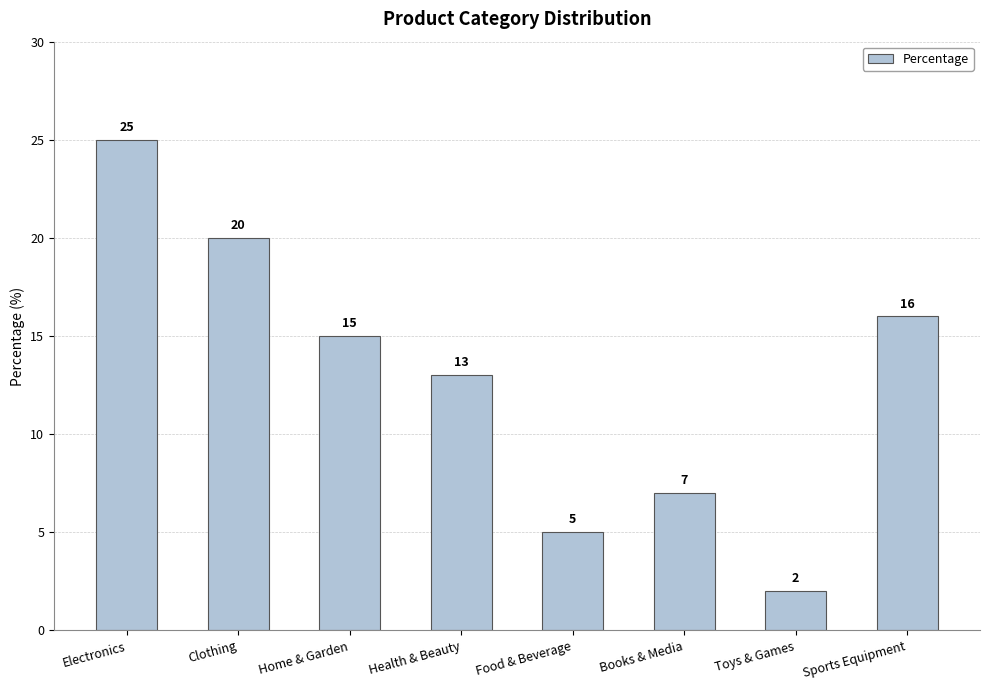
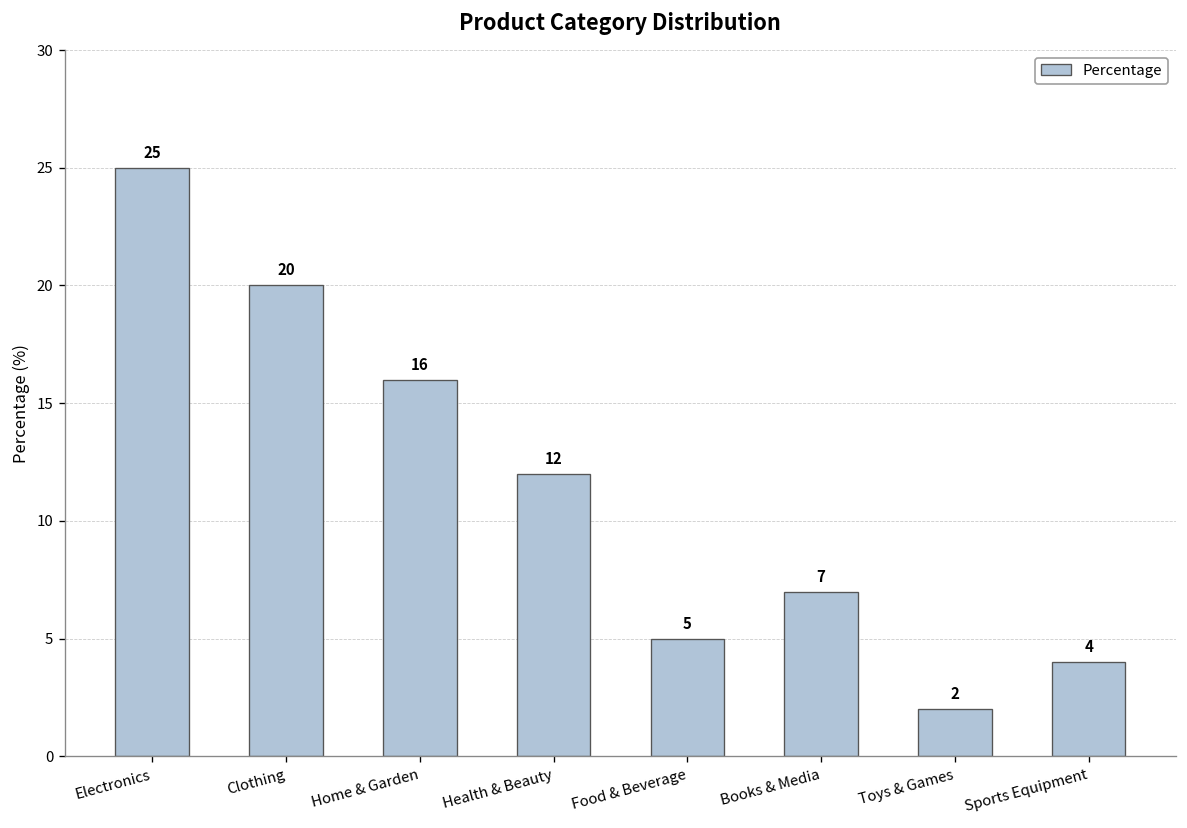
  {
    "Electronics": 25,
    "Clothing": 20,
-   "Home & Garden": 15,
-   "Health & Beauty": 13,
+   "Home & Garden": 16,
+   "Health & Beauty": 12,
    "Food & Beverage": 5,
    "Books & Media": 7,
    "Toys & Games": 2,
-   "Sports Equipment": 16
+   "Sports Equipment": 4
  }
